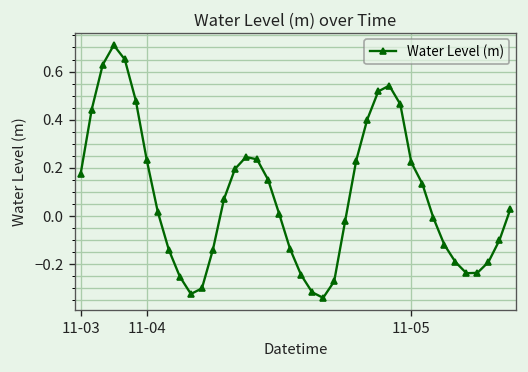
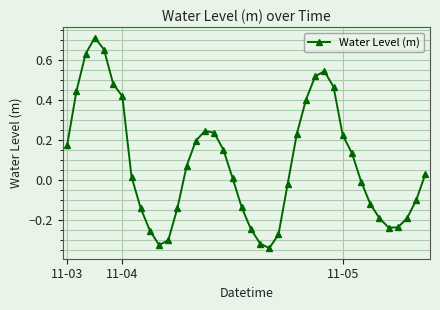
  {
    "11-03": 0.18,
-   "11-04": 0.23,
+   "11-04": 0.42,
    "11-05": 0.22
  }
